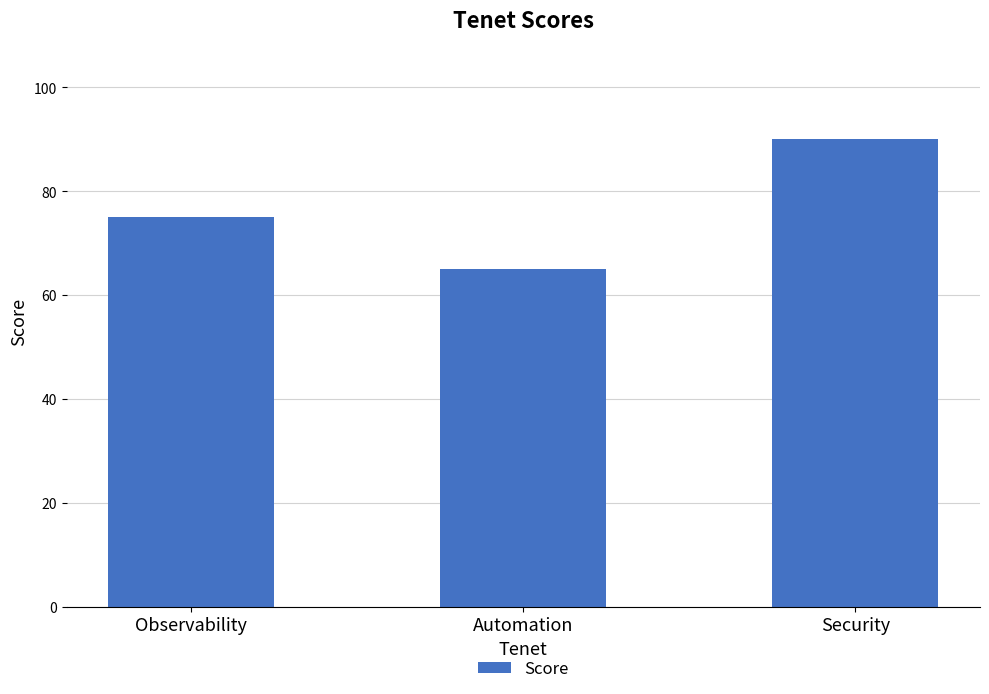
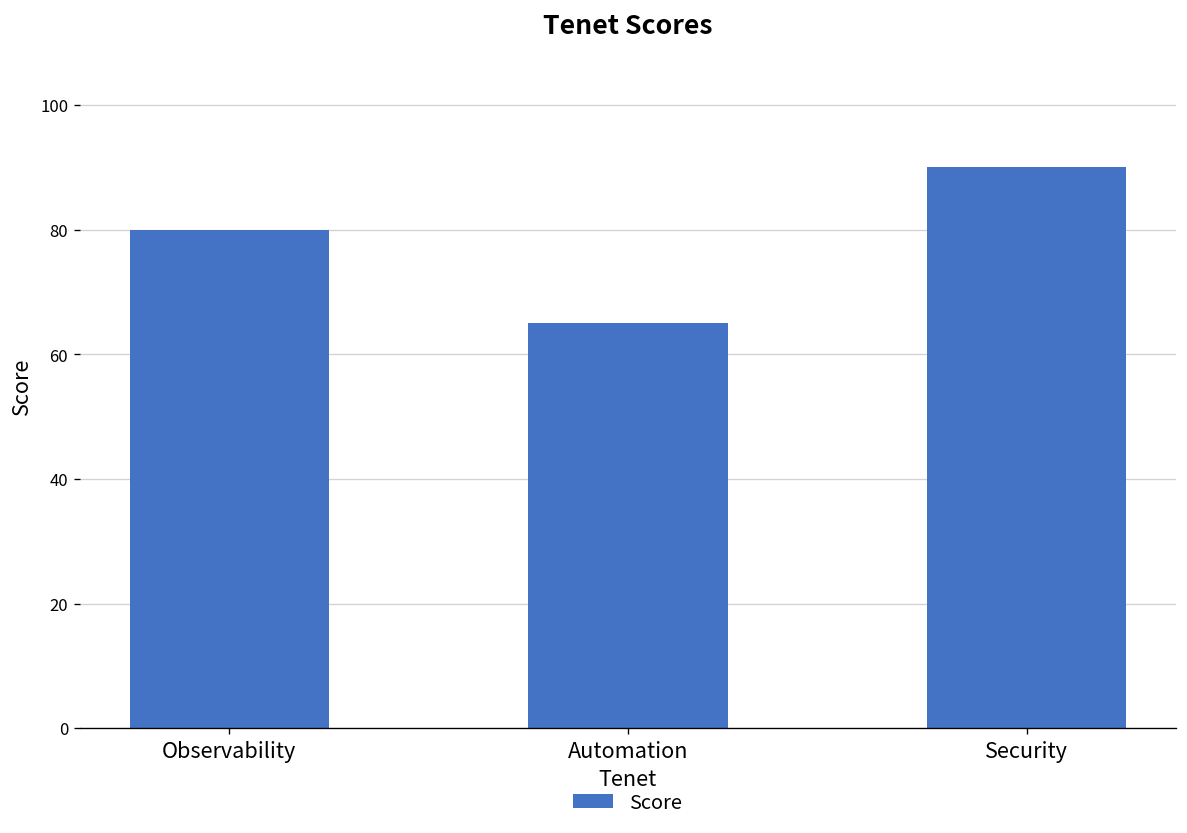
  {
-   "Observability": 75,
+   "Observability": 80,
    "Automation": 65,
    "Security": 90
  }
